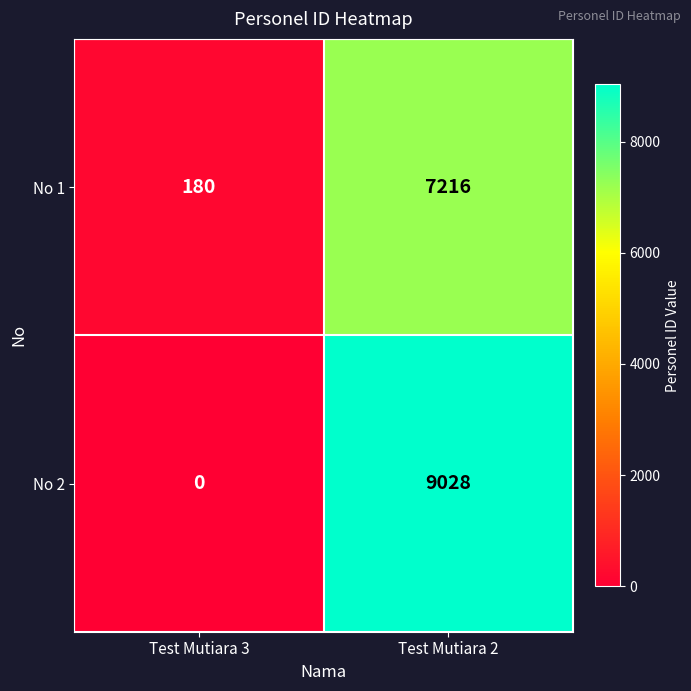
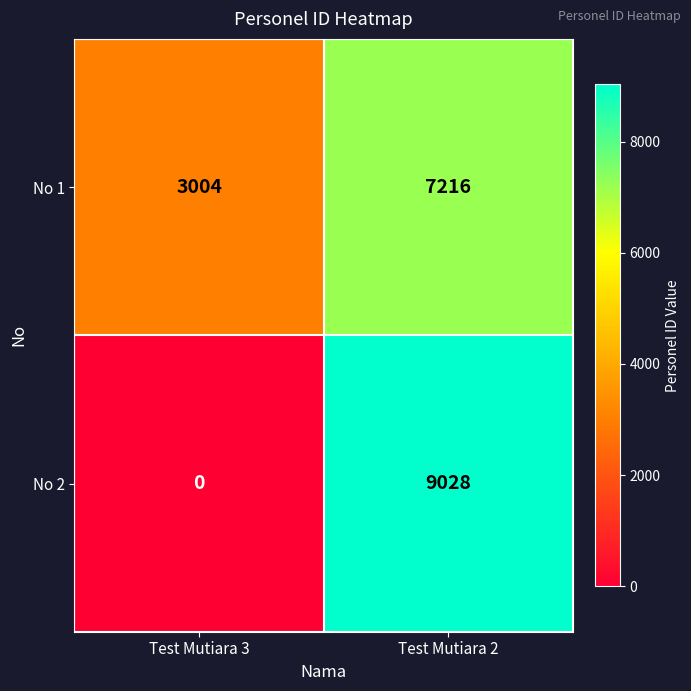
  {
    "No 1": {
-     "Test Mutiara 3": 180,
+     "Test Mutiara 3": 3004,
      "Test Mutiara 2": 7216
    },
    "No 2": {
      "Test Mutiara 3": 0,
      "Test Mutiara 2": 9028
    }
  }
